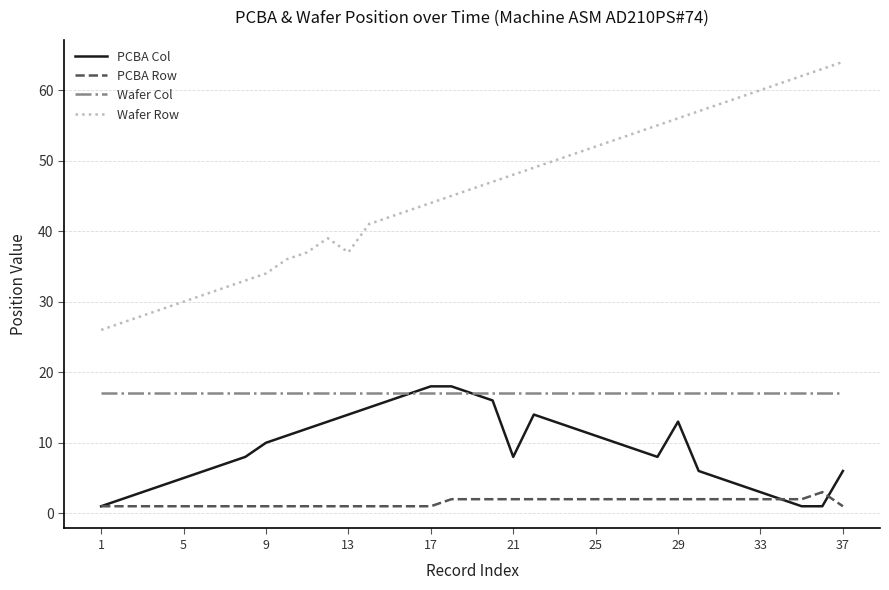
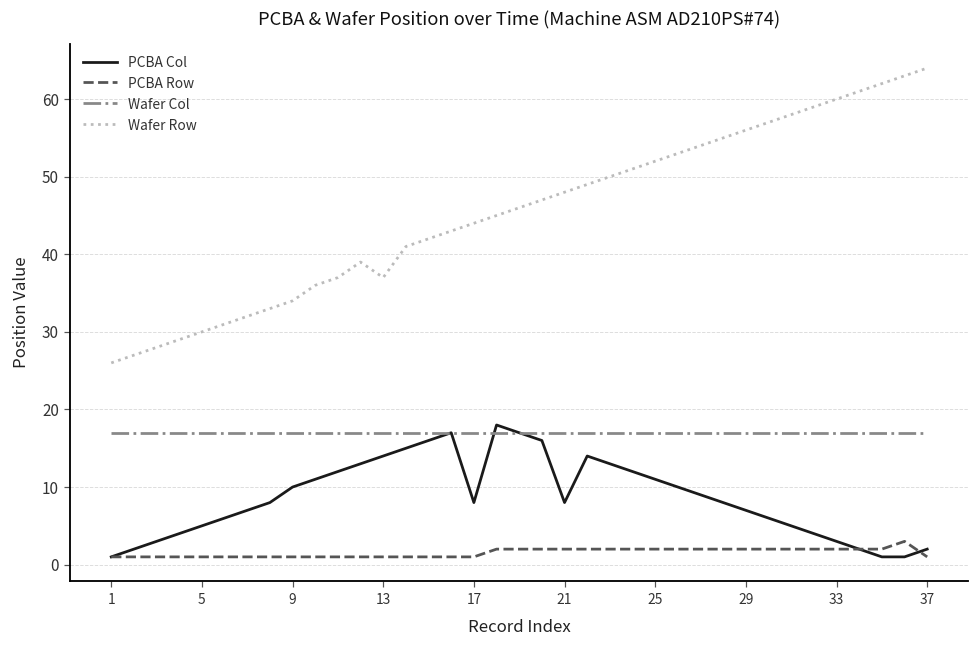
  {
    "PCBA Col": {
      "5": 5,
      "9": 10,
      "13": 14,
-     "17": 18,
+     "17": 8,
      "21": 8,
      "25": 11,
-     "29": 13,
+     "29": 7,
      "33": 3,
-     "37": 6
+     "37": 2
    },
    "PCBA Row": {
      "5": 1,
      "9": 1,
      "13": 1,
      "17": 1,
      "21": 2,
      "25": 2,
      "29": 2,
      "33": 2,
      "37": 1
    },
    "Wafer Col": {
      "1": 17,
      "5": 17,
      "9": 17,
      "13": 17,
      "17": 17,
      "21": 17,
      "25": 17,
      "29": 17,
      "33": 17,
      "37": 17
    },
    "Wafer Row": {
      "1": 26,
      "5": 30,
      "9": 34,
      "13": 37,
      "17": 44,
      "21": 48,
      "25": 52,
      "29": 56,
      "33": 60,
      "37": 64
    }
  }
